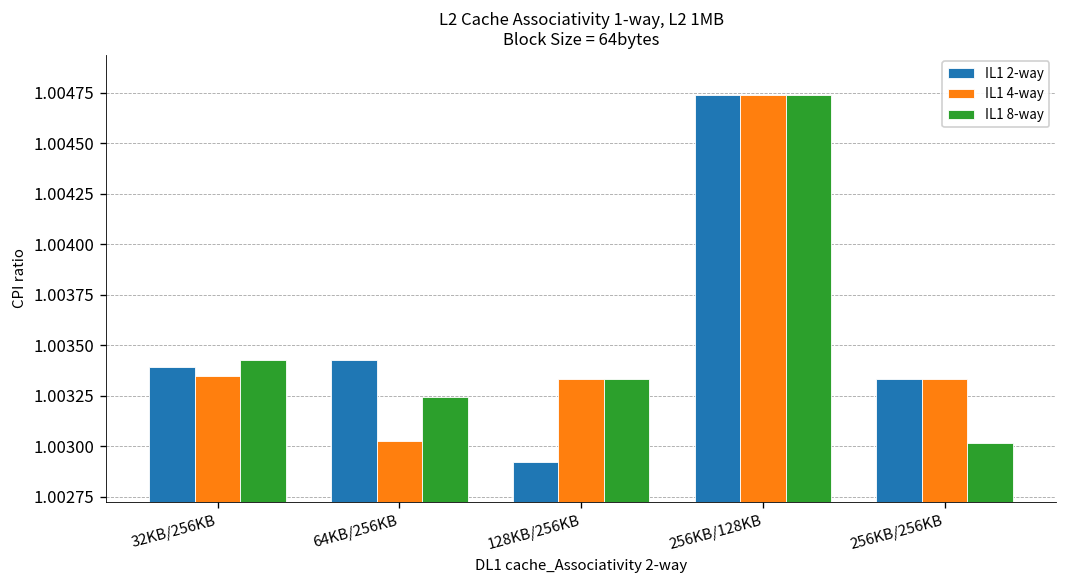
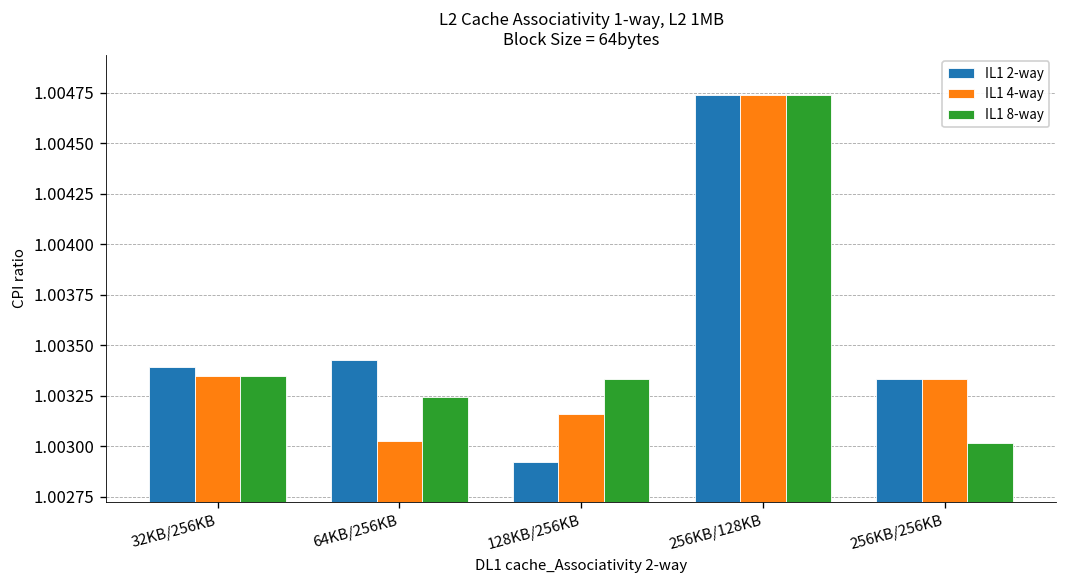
  {
    "IL1 2-way": {
      "32KB/256KB": 1.00339,
      "64KB/256KB": 1.00342,
      "128KB/256KB": 1.00292,
      "256KB/128KB": 1.00474,
      "256KB/256KB": 1.00333
    },
    "IL1 4-way": {
      "32KB/256KB": 1.00335,
      "64KB/256KB": 1.00302,
-     "128KB/256KB": 1.00333,
+     "128KB/256KB": 1.00316,
      "256KB/128KB": 1.00474,
      "256KB/256KB": 1.00333
    },
    "IL1 8-way": {
-     "32KB/256KB": 1.00343,
+     "32KB/256KB": 1.00335,
      "64KB/256KB": 1.00325,
      "128KB/256KB": 1.00333,
      "256KB/128KB": 1.00474,
      "256KB/256KB": 1.00301
    }
  }
